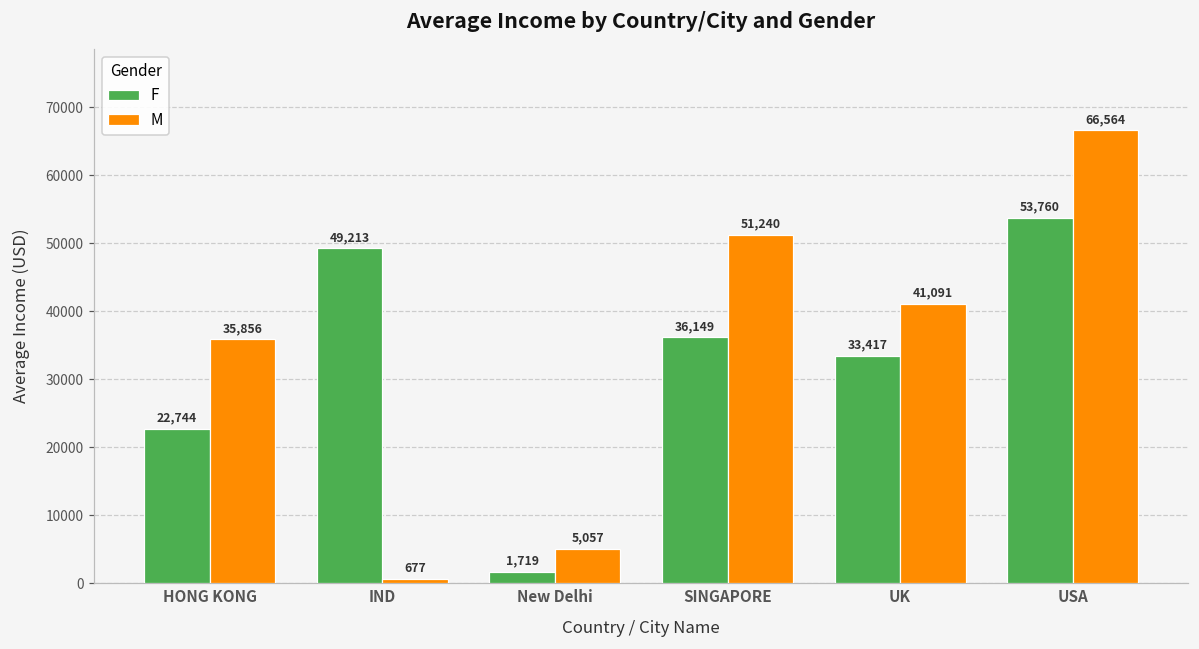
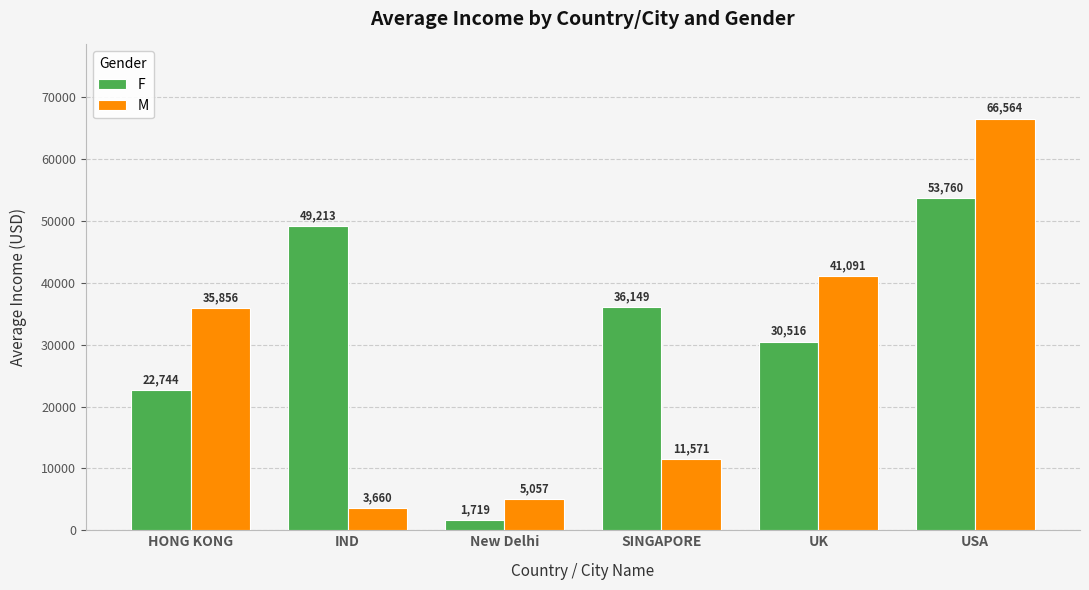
  {
    "F": {
      "HONG KONG": "22,744",
      "IND": "49,213",
      "New Delhi": "1,719",
      "SINGAPORE": "36,149",
-     "UK": "33,417",
+     "UK": "30,516",
      "USA": "53,760"
    },
    "M": {
      "HONG KONG": "35,856",
-     "IND": "677",
+     "IND": "3,660",
      "New Delhi": "5,057",
-     "SINGAPORE": "51,240",
+     "SINGAPORE": "11,571",
      "UK": "41,091",
      "USA": "66,564"
    }
  }
